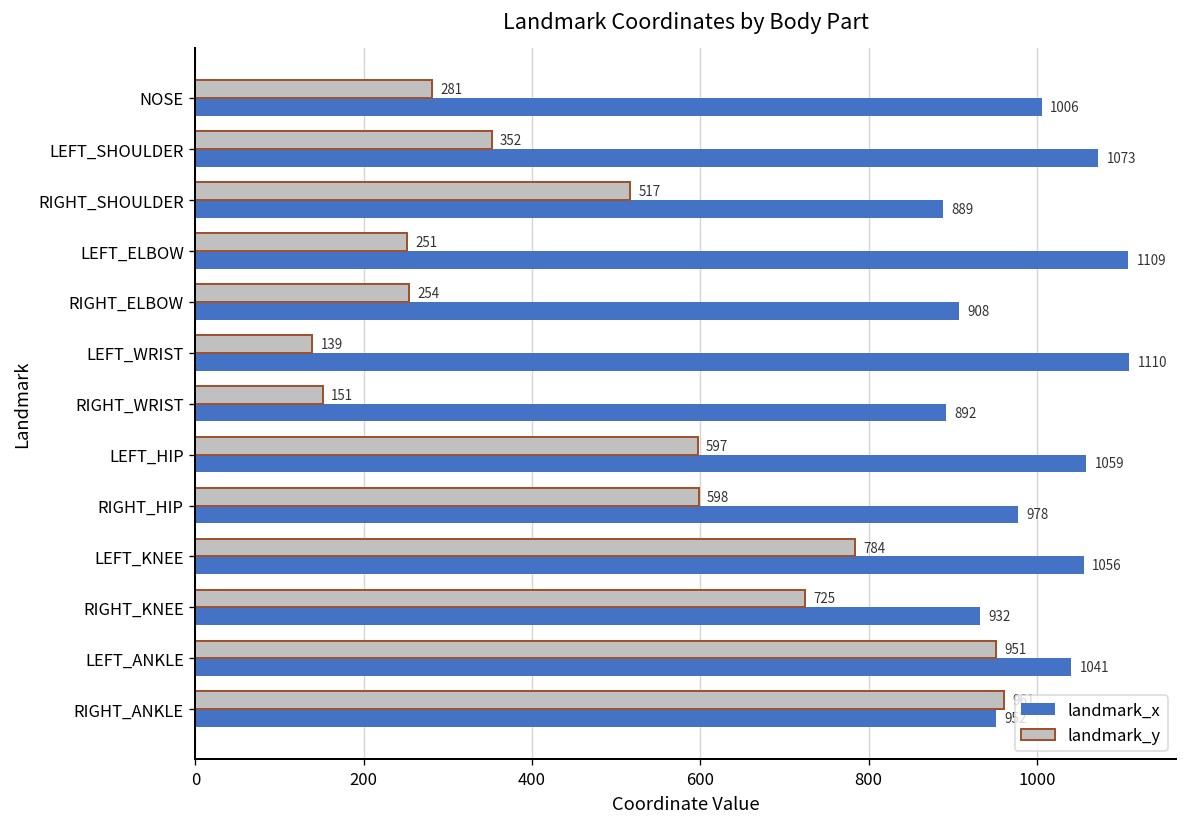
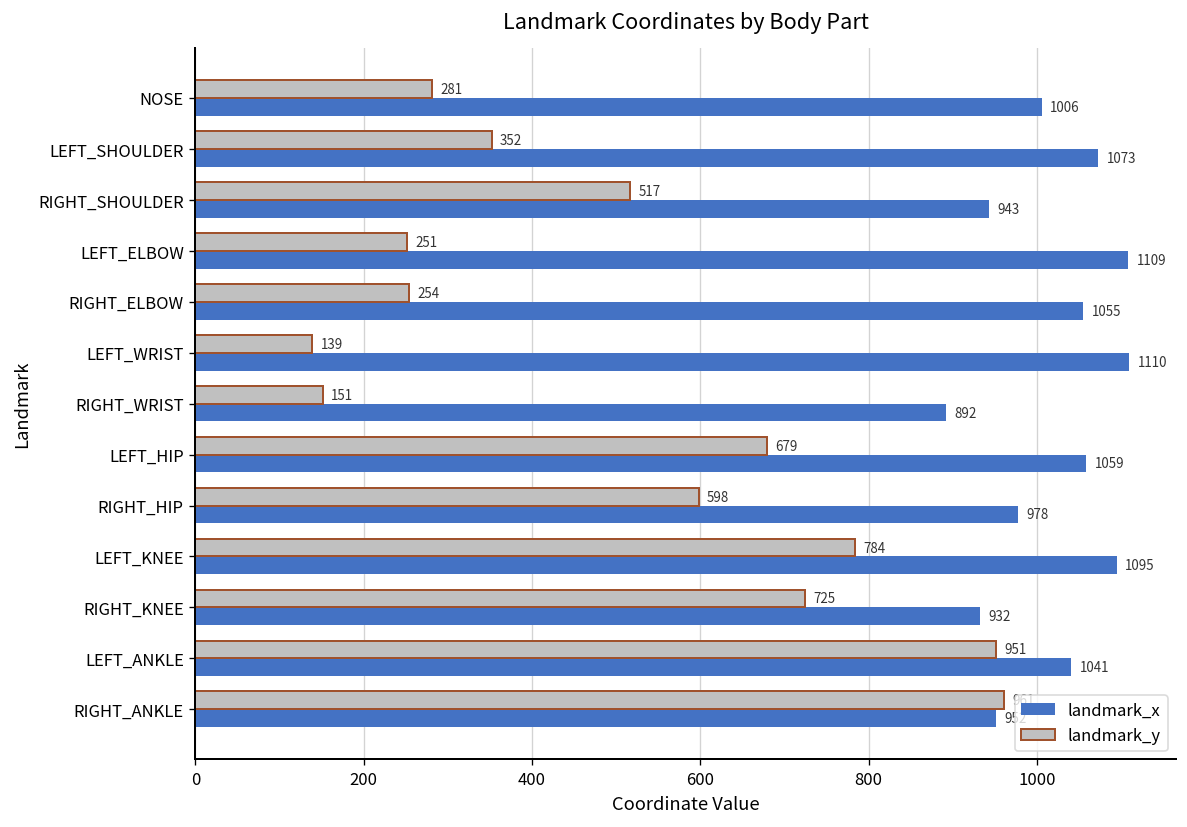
  {
    "landmark_x": {
      "NOSE": 1006,
      "LEFT_SHOULDER": 1073,
-     "RIGHT_SHOULDER": 889,
+     "RIGHT_SHOULDER": 943,
      "LEFT_ELBOW": 1109,
-     "RIGHT_ELBOW": 908,
+     "RIGHT_ELBOW": 1055,
      "LEFT_WRIST": 1110,
      "RIGHT_WRIST": 892,
      "LEFT_HIP": 1059,
      "RIGHT_HIP": 978,
-     "LEFT_KNEE": 1056,
+     "LEFT_KNEE": 1095,
      "RIGHT_KNEE": 932,
      "LEFT_ANKLE": 1041
    },
    "landmark_y": {
      "NOSE": 281,
      "LEFT_SHOULDER": 352,
      "RIGHT_SHOULDER": 517,
      "LEFT_ELBOW": 251,
      "RIGHT_ELBOW": 254,
      "LEFT_WRIST": 139,
      "RIGHT_WRIST": 151,
-     "LEFT_HIP": 597,
+     "LEFT_HIP": 679,
      "RIGHT_HIP": 598,
      "LEFT_KNEE": 784,
      "RIGHT_KNEE": 725,
      "LEFT_ANKLE": 951
    }
  }
